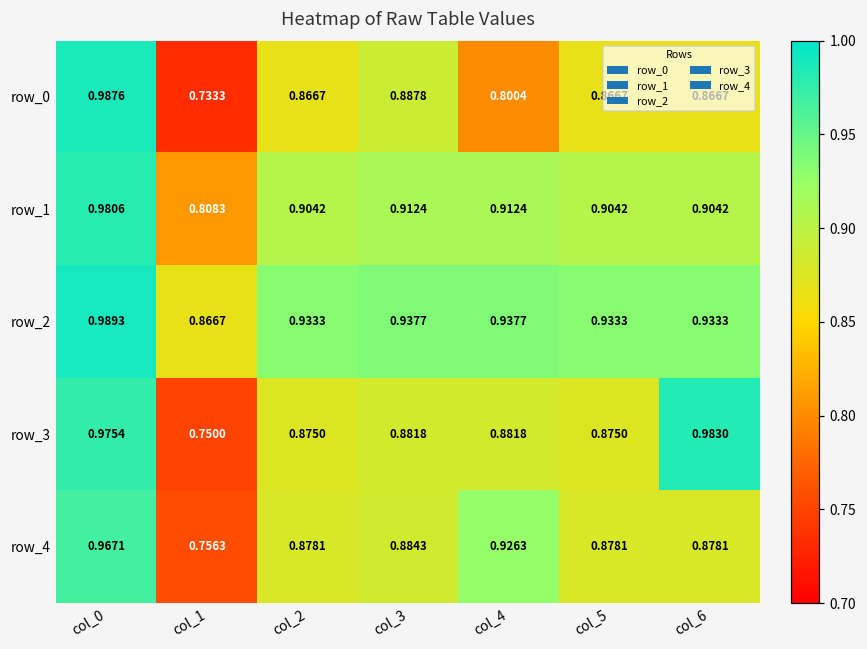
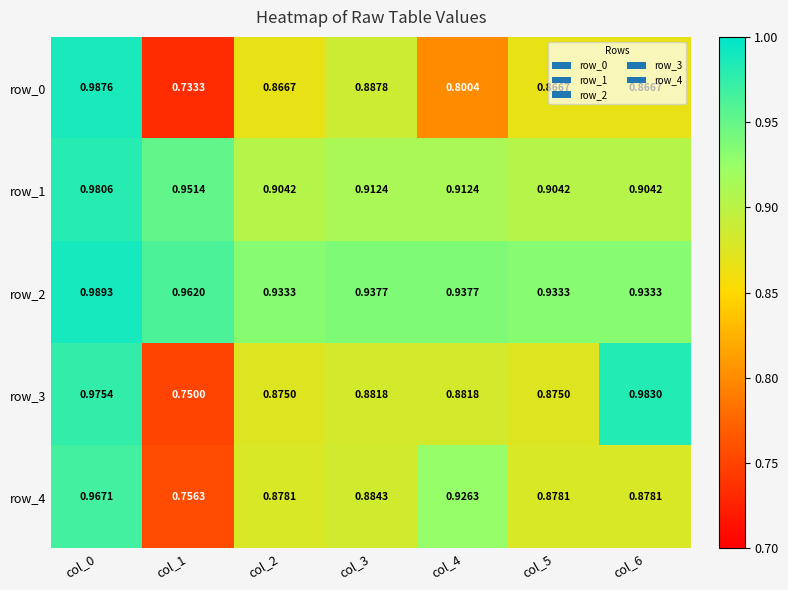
  {
    "row_0": {
      "col_0": 0.9876,
      "col_1": 0.7333,
      "col_2": 0.8667,
      "col_3": 0.8878,
      "col_4": 0.8004
    },
    "row_1": {
      "col_0": 0.9806,
-     "col_1": 0.8083,
+     "col_1": 0.9514,
      "col_2": 0.9042,
      "col_3": 0.9124,
      "col_4": 0.9124,
      "col_5": 0.9042,
      "col_6": 0.9042
    },
    "row_2": {
      "col_0": 0.9893,
-     "col_1": 0.8667,
+     "col_1": 0.9620,
      "col_2": 0.9333,
      "col_3": 0.9377,
      "col_4": 0.9377,
      "col_5": 0.9333,
      "col_6": 0.9333
    },
    "row_3": {
      "col_0": 0.9754,
      "col_1": 0.7500,
      "col_2": 0.8750,
      "col_3": 0.8818,
      "col_4": 0.8818,
      "col_5": 0.8750,
      "col_6": 0.9830
    },
    "row_4": {
      "col_0": 0.9671,
      "col_1": 0.7563,
      "col_2": 0.8781,
      "col_3": 0.8843,
      "col_4": 0.9263,
      "col_5": 0.8781,
      "col_6": 0.8781
    }
  }
